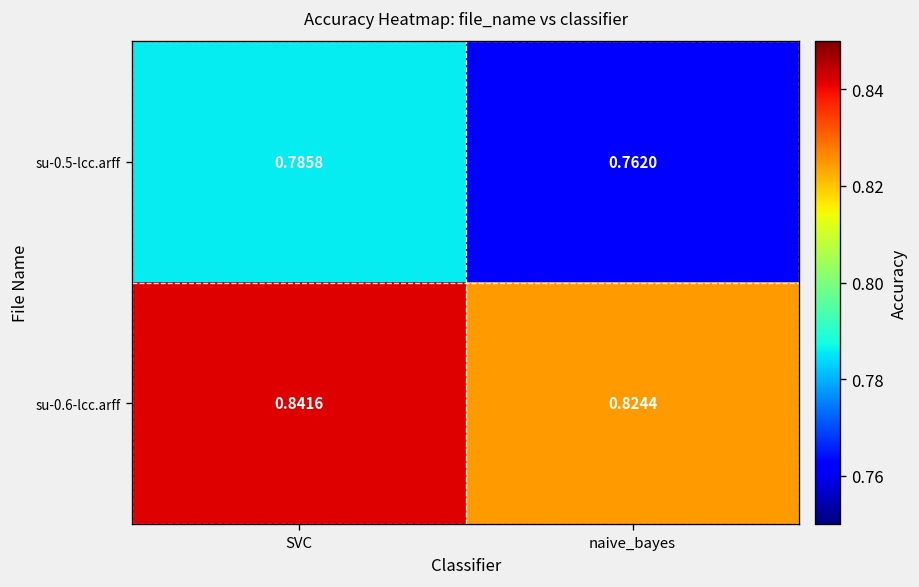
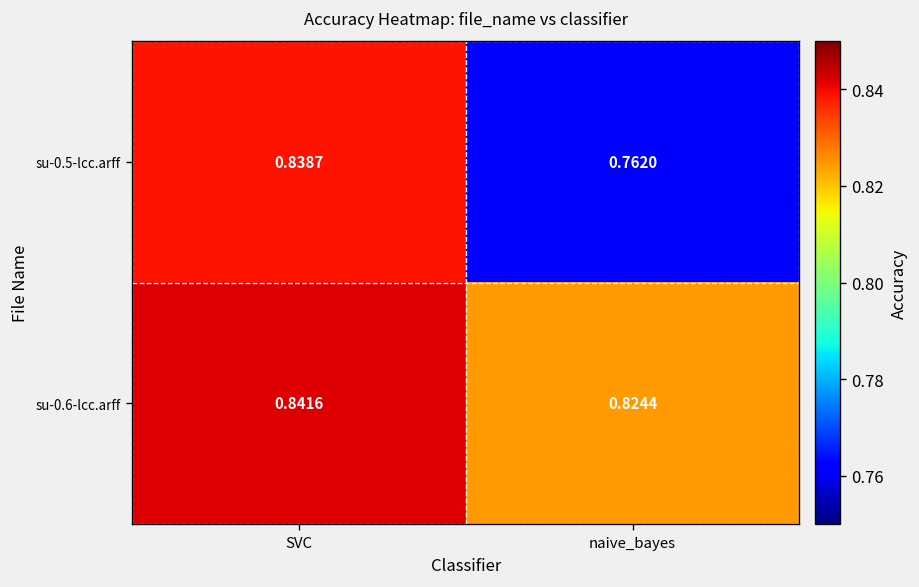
  {
    "su-0.5-lcc.arff": {
-     "SVC": 0.7858,
+     "SVC": 0.8387,
      "naive_bayes": 0.7620
    },
    "su-0.6-lcc.arff": {
      "SVC": 0.8416,
      "naive_bayes": 0.8244
    }
  }
